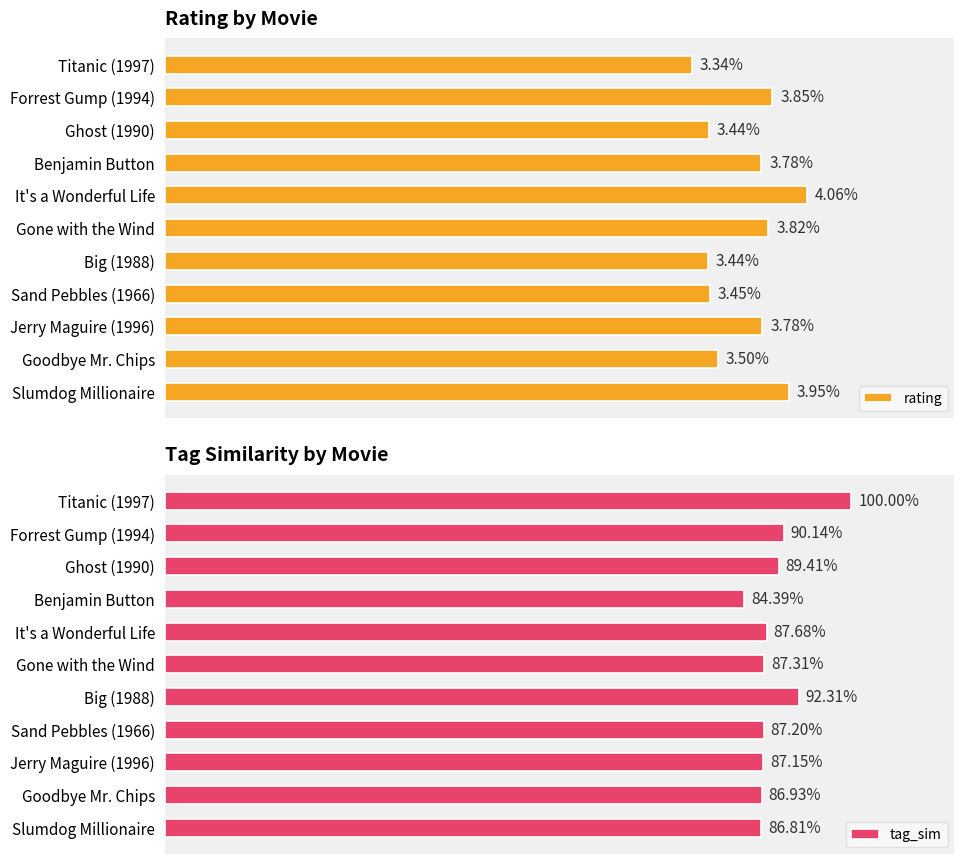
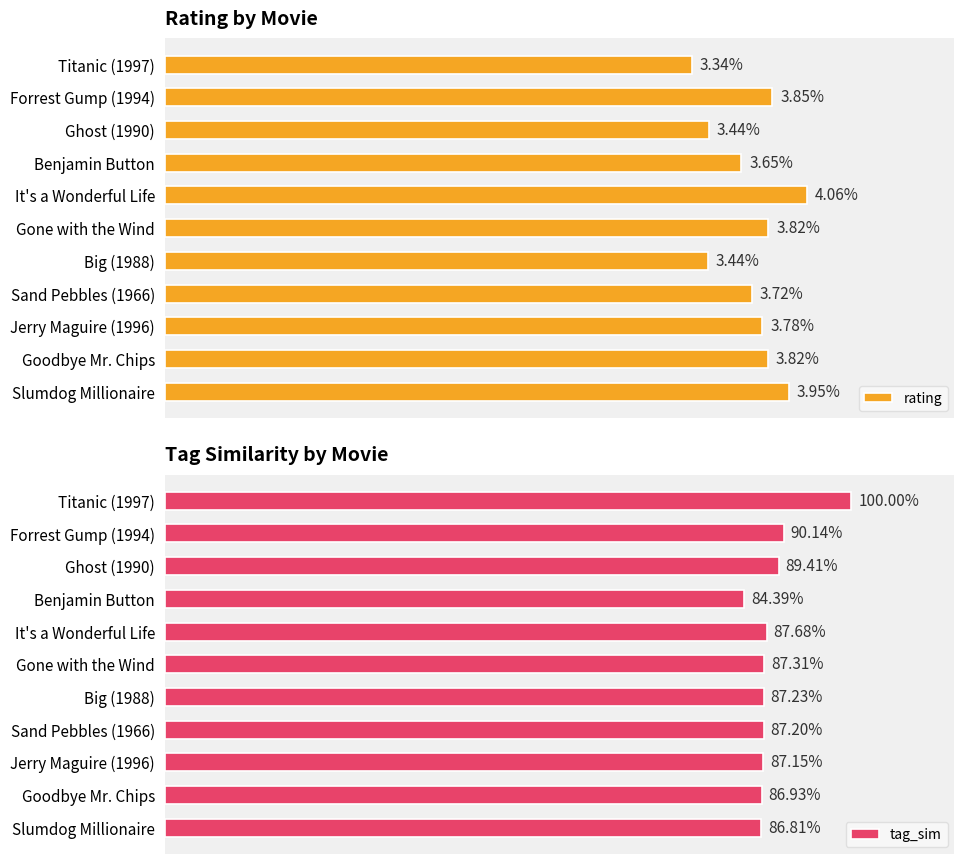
  {
    "Rating by Movie": {
      "Titanic (1997)": "3.34%",
      "Forrest Gump (1994)": "3.85%",
      "Ghost (1990)": "3.44%",
-     "Benjamin Button": "3.78%",
+     "Benjamin Button": "3.65%",
      "It's a Wonderful Life": "4.06%",
      "Gone with the Wind": "3.82%",
      "Big (1988)": "3.44%",
-     "Sand Pebbles (1966)": "3.45%",
+     "Sand Pebbles (1966)": "3.72%",
      "Jerry Maguire (1996)": "3.78%",
-     "Goodbye Mr. Chips": "3.50%",
+     "Goodbye Mr. Chips": "3.82%",
      "Slumdog Millionaire": "3.95%"
    },
    "Tag Similarity by Movie": {
      "Titanic (1997)": "100.00%",
      "Forrest Gump (1994)": "90.14%",
      "Ghost (1990)": "89.41%",
      "Benjamin Button": "84.39%",
      "It's a Wonderful Life": "87.68%",
      "Gone with the Wind": "87.31%",
-     "Big (1988)": "92.31%",
+     "Big (1988)": "87.23%",
      "Sand Pebbles (1966)": "87.20%",
      "Jerry Maguire (1996)": "87.15%",
      "Goodbye Mr. Chips": "86.93%",
      "Slumdog Millionaire": "86.81%"
    }
  }
